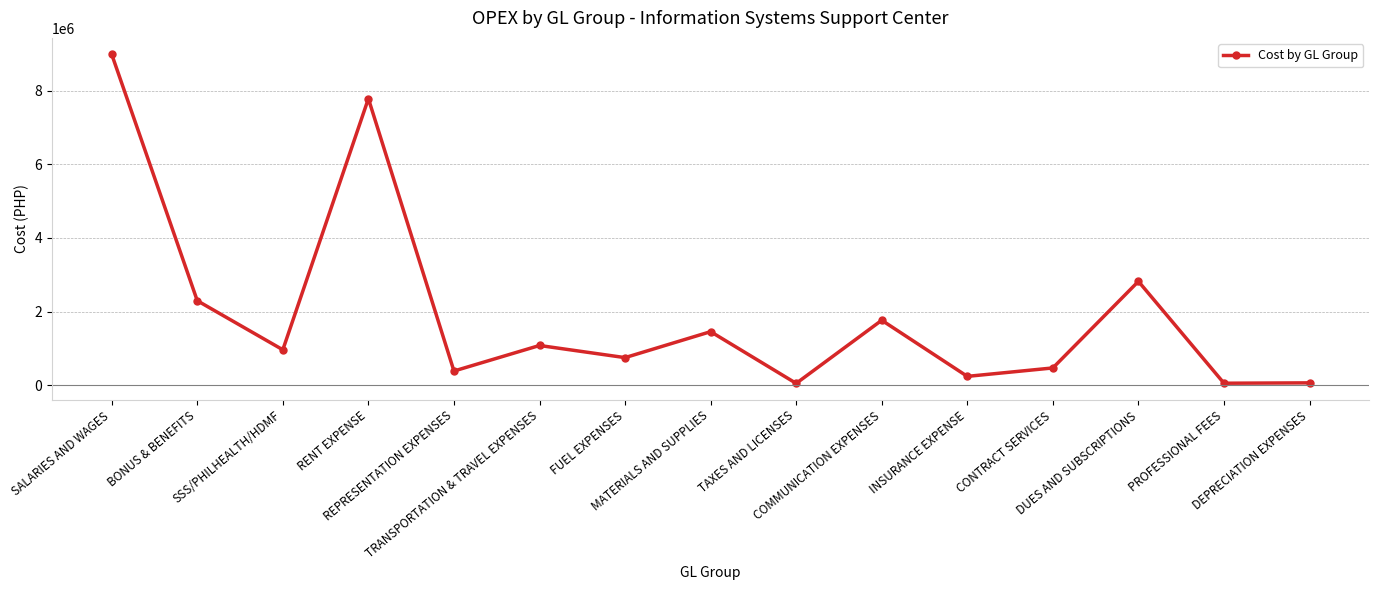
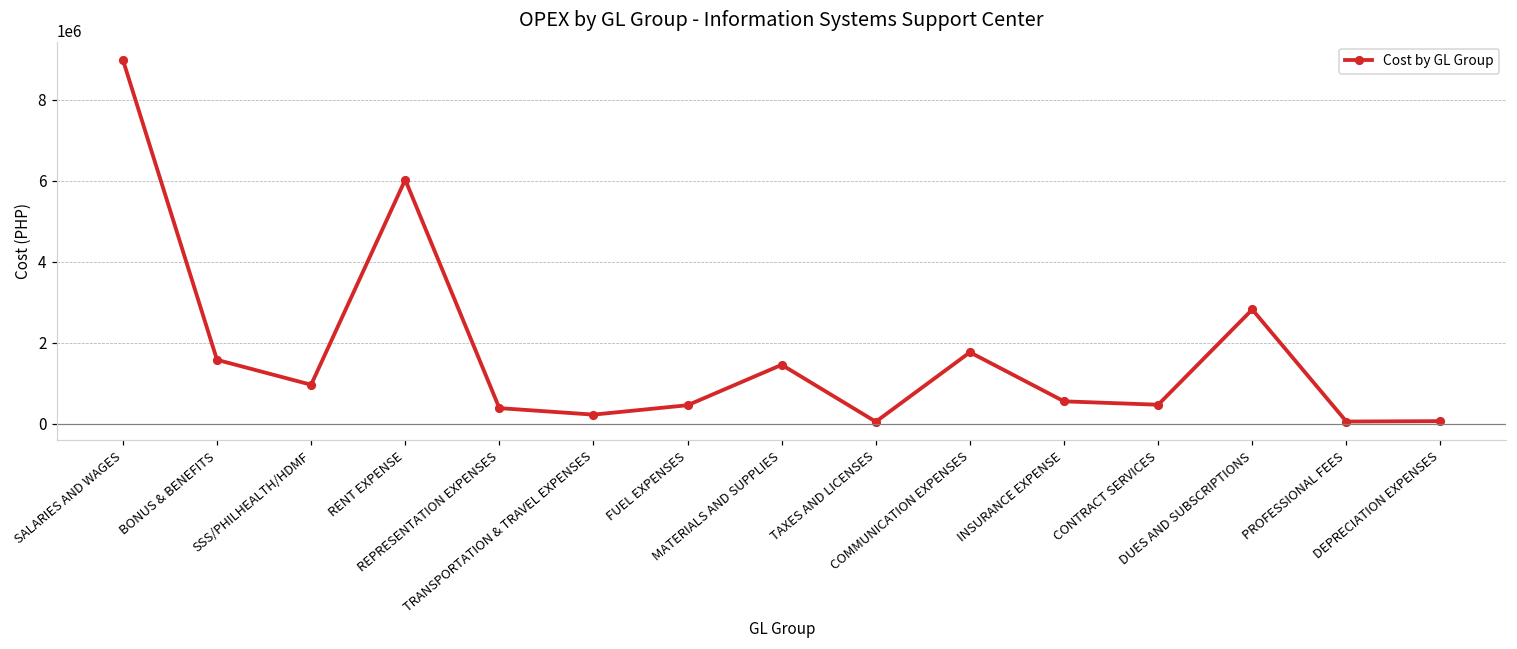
  {
    "SALARIES AND WAGES": 9000000,
-   "BONUS & BENEFITS": 2300000,
+   "BONUS & BENEFITS": 1600000,
    "SSS/PHILHEALTH/HDMF": 1000000,
-   "RENT EXPENSE": 7800000,
+   "RENT EXPENSE": 6000000,
    "REPRESENTATION EXPENSES": 400000,
-   "TRANSPORTATION & TRAVEL EXPENSES": 1100000,
-   "FUEL EXPENSES": 700000,
+   "TRANSPORTATION & TRAVEL EXPENSES": 200000,
+   "FUEL EXPENSES": 500000,
    "MATERIALS AND SUPPLIES": 1500000,
    "TAXES AND LICENSES": 0,
    "COMMUNICATION EXPENSES": 1800000,
-   "INSURANCE EXPENSE": 200000,
+   "INSURANCE EXPENSE": 500000,
    "CONTRACT SERVICES": 500000,
    "DUES AND SUBSCRIPTIONS": 2800000,
    "PROFESSIONAL FEES": 100000,
    "DEPRECIATION EXPENSES": 100000
  }
